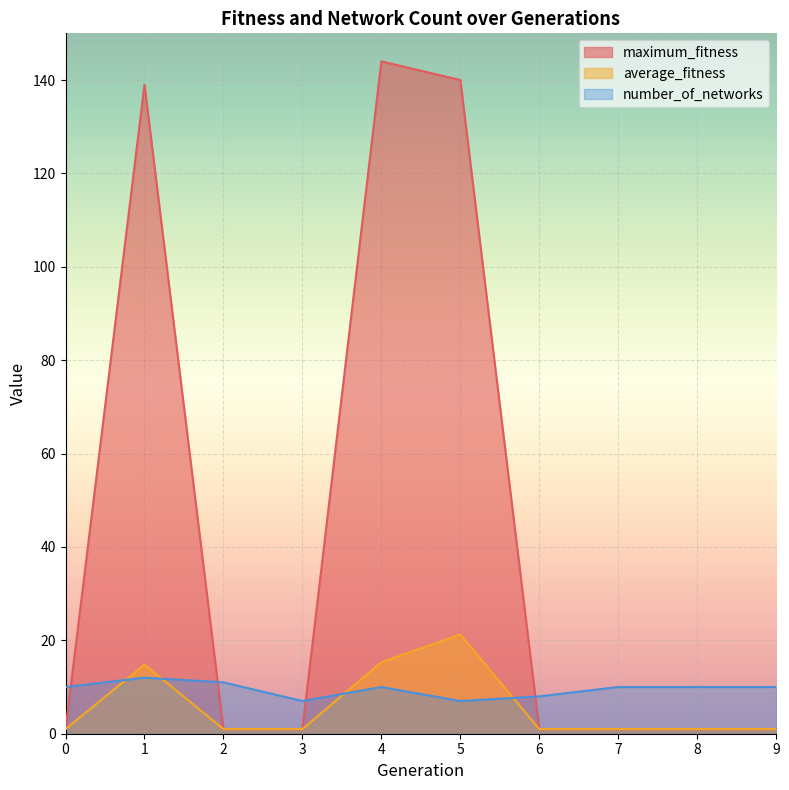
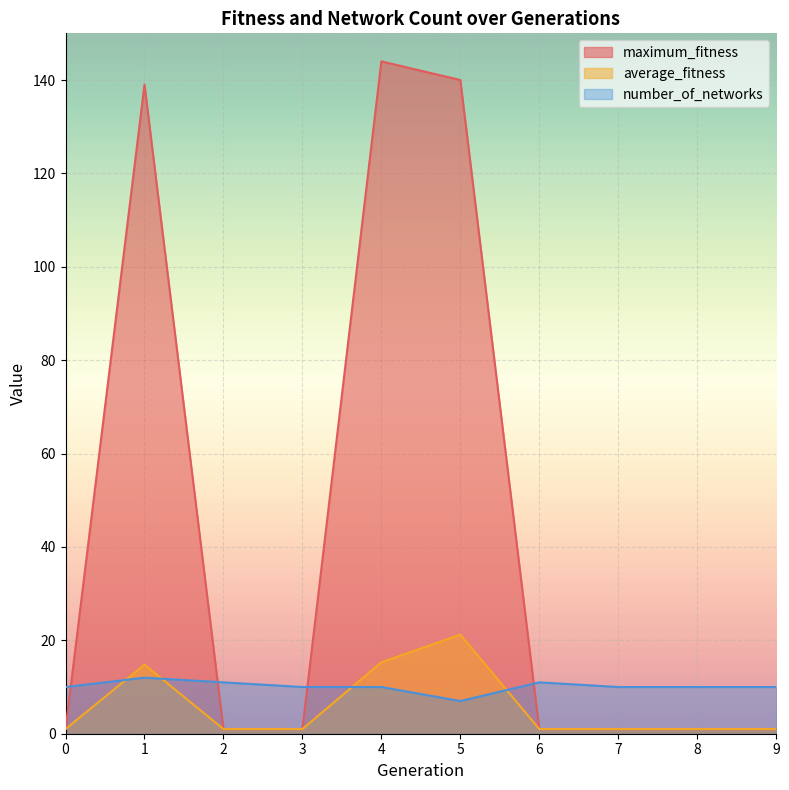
  {
    "maximum_fitness": {
      "1": 139,
      "4": 144,
      "5": 140
    },
    "average_fitness": {
      "1": 15,
      "4": 15,
      "5": 21
    },
    "number_of_networks": {
      "0": 10,
      "1": 12,
      "2": 11,
-     "3": 7,
+     "3": 10,
      "4": 10,
      "5": 7,
-     "6": 8,
+     "6": 11,
      "7": 10,
      "8": 10,
      "9": 10
    }
  }
